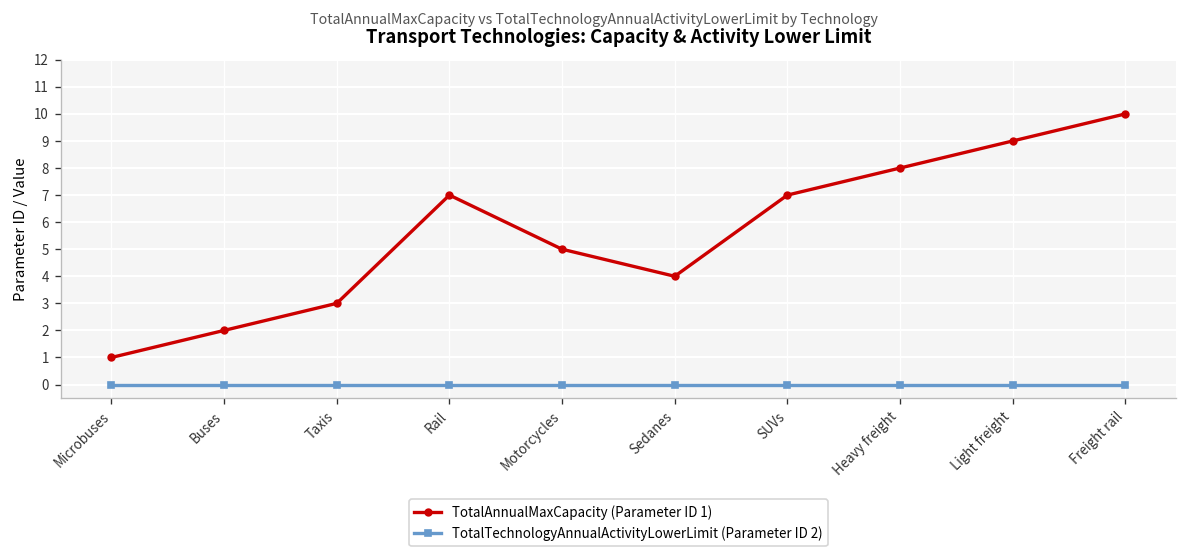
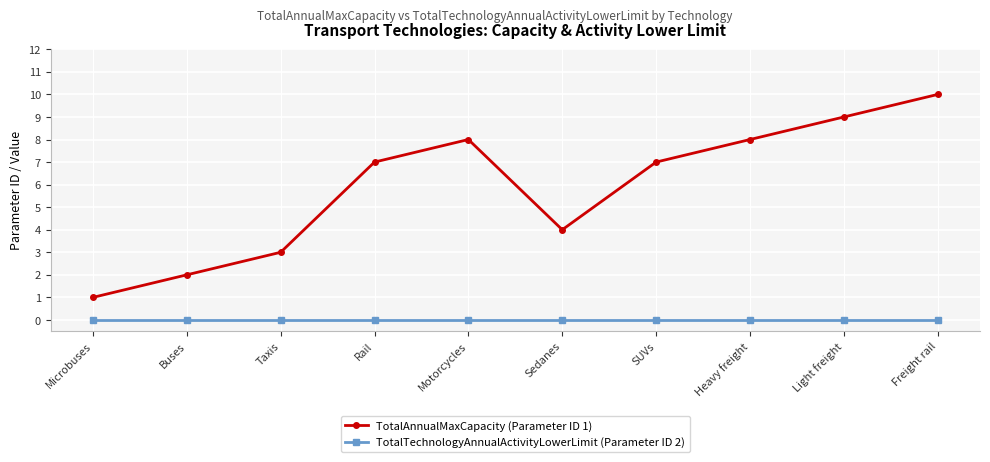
  {
    "TotalAnnualMaxCapacity (Parameter ID 1)": {
      "Microbuses": 1,
      "Buses": 2,
      "Taxis": 3,
      "Rail": 7,
-     "Motorcycles": 5,
+     "Motorcycles": 8,
      "Sedanes": 4,
      "SUVs": 7,
      "Heavy freight": 8,
      "Light freight": 9,
      "Freight rail": 10
    },
    "TotalTechnologyAnnualActivityLowerLimit (Parameter ID 2)": {
      "Microbuses": 0,
      "Buses": 0,
      "Taxis": 0,
      "Rail": 0,
      "Motorcycles": 0,
      "Sedanes": 0,
      "SUVs": 0,
      "Heavy freight": 0,
      "Light freight": 0,
      "Freight rail": 0
    }
  }
